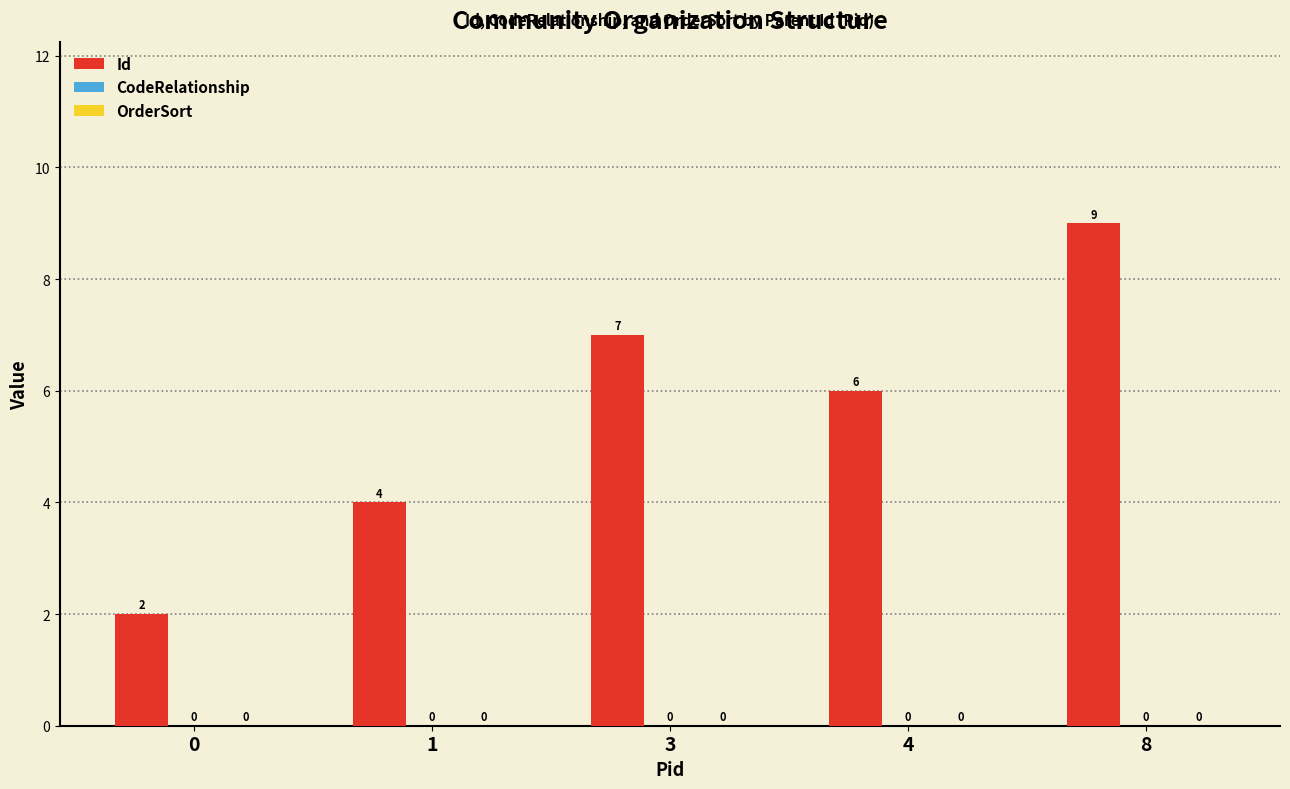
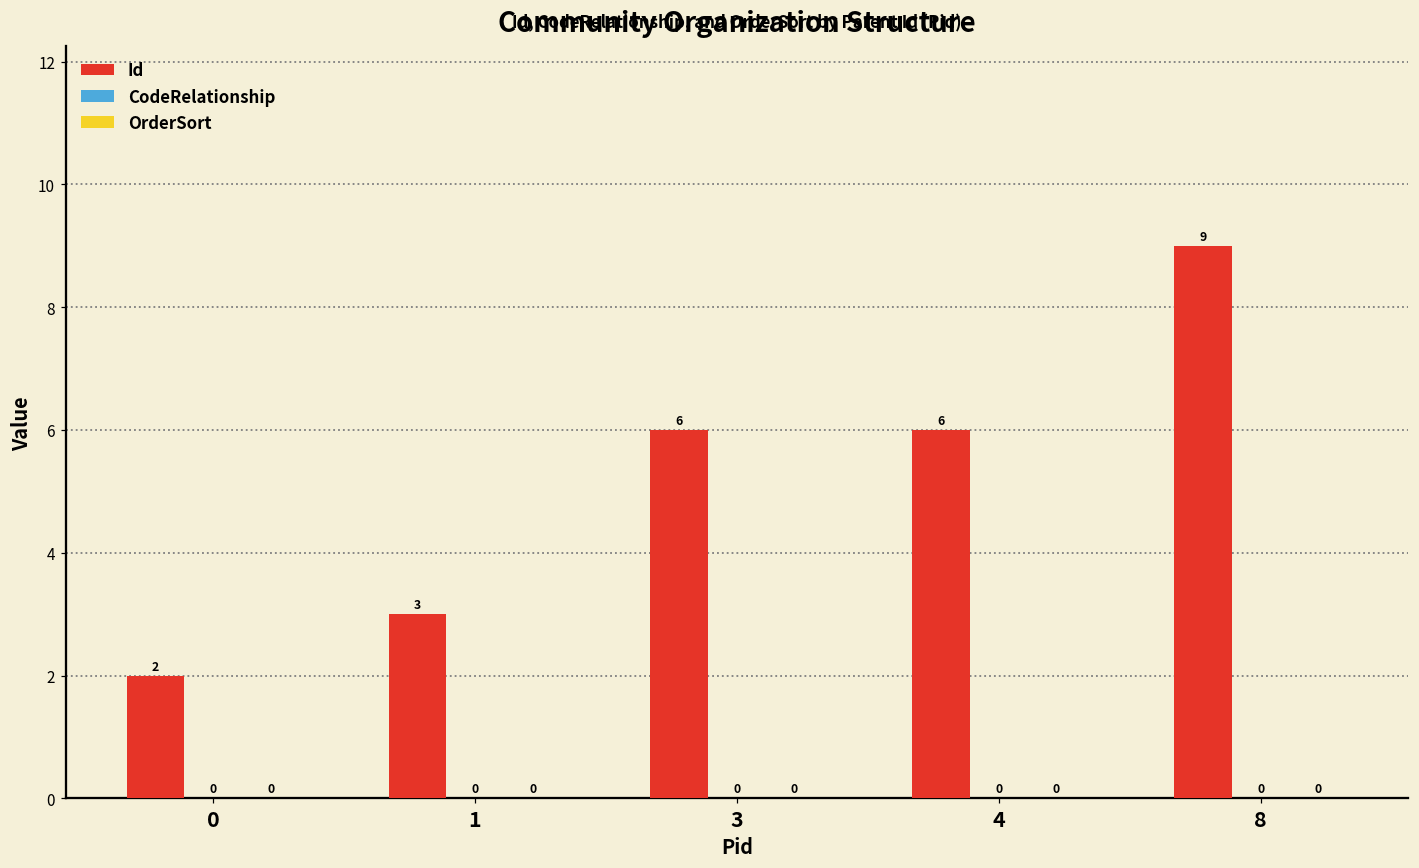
  {
    "Id": {
      "0": 2,
-     "1": 4,
-     "3": 7,
+     "1": 3,
+     "3": 6,
      "4": 6,
      "8": 9
    },
    "CodeRelationship": {
      "0": 0,
      "1": 0,
      "3": 0,
      "4": 0,
      "8": 0
    },
    "OrderSort": {
      "0": 0,
      "1": 0,
      "3": 0,
      "4": 0,
      "8": 0
    }
  }
